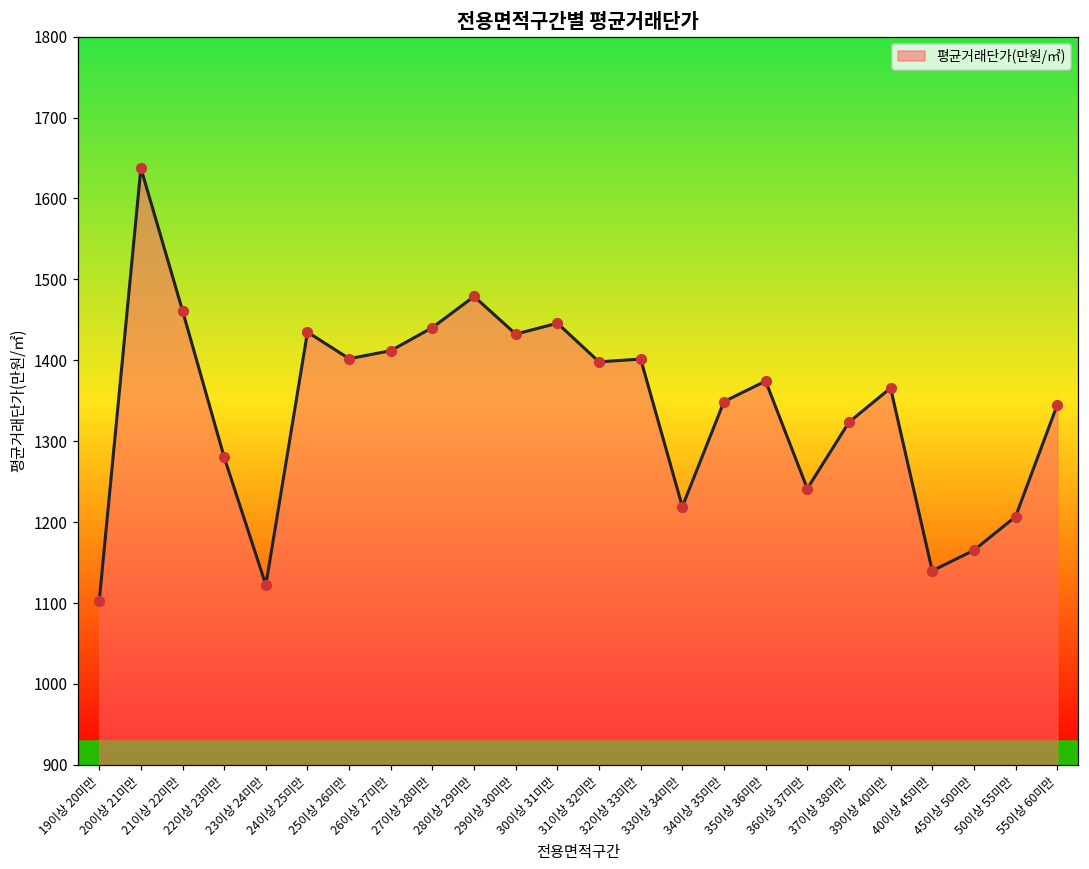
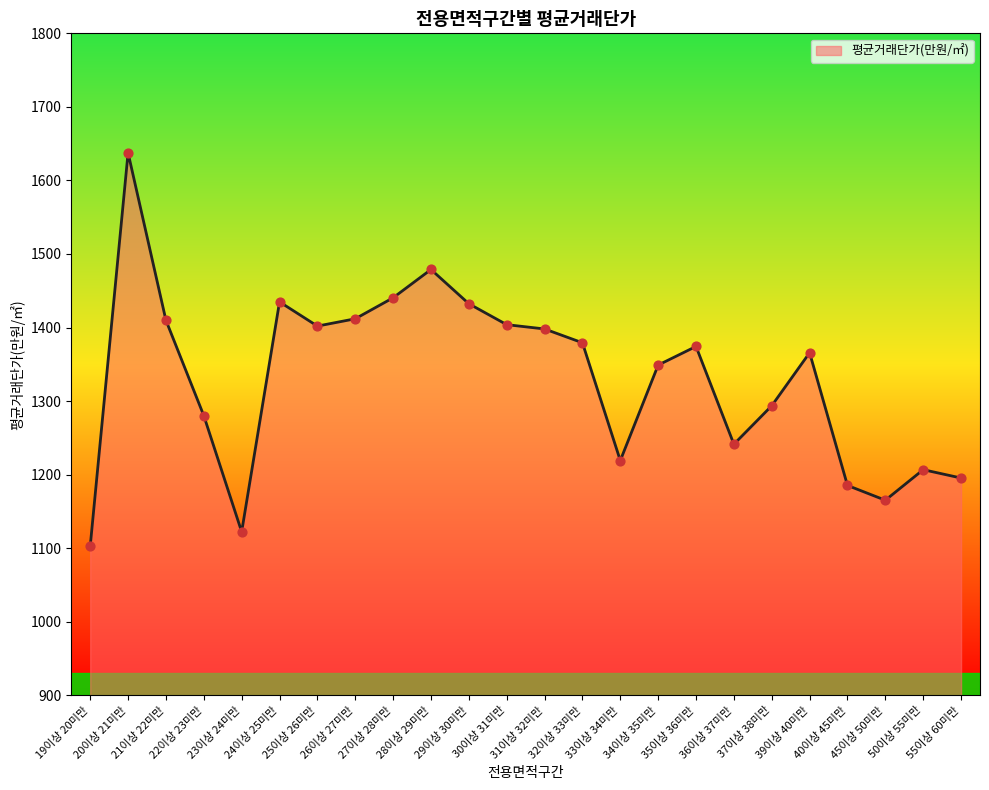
  {
    "19이상 20미만": 1100,
    "20이상 21미만": 1640,
-   "21이상 22미만": 1460,
+   "21이상 22미만": 1410,
    "22이상 23미만": 1280,
    "23이상 24미만": 1120,
    "24이상 25미만": 1430,
    "25이상 26미만": 1400,
    "26이상 27미만": 1410,
    "27이상 28미만": 1440,
    "28이상 29미만": 1480,
    "29이상 30미만": 1430,
-   "30이상 31미만": 1450,
+   "30이상 31미만": 1400,
    "31이상 32미만": 1400,
-   "32이상 33미만": 1400,
+   "32이상 33미만": 1380,
    "33이상 34미만": 1220,
    "34이상 35미만": 1350,
    "35이상 36미만": 1370,
    "36이상 37미만": 1240,
-   "37이상 38미만": 1320,
+   "37이상 38미만": 1290,
    "39이상 40미만": 1370,
-   "40이상 45미만": 1140,
+   "40이상 45미만": 1190,
    "45이상 50미만": 1170,
    "50이상 55미만": 1210,
-   "55이상 60미만": 1340
+   "55이상 60미만": 1200
  }
